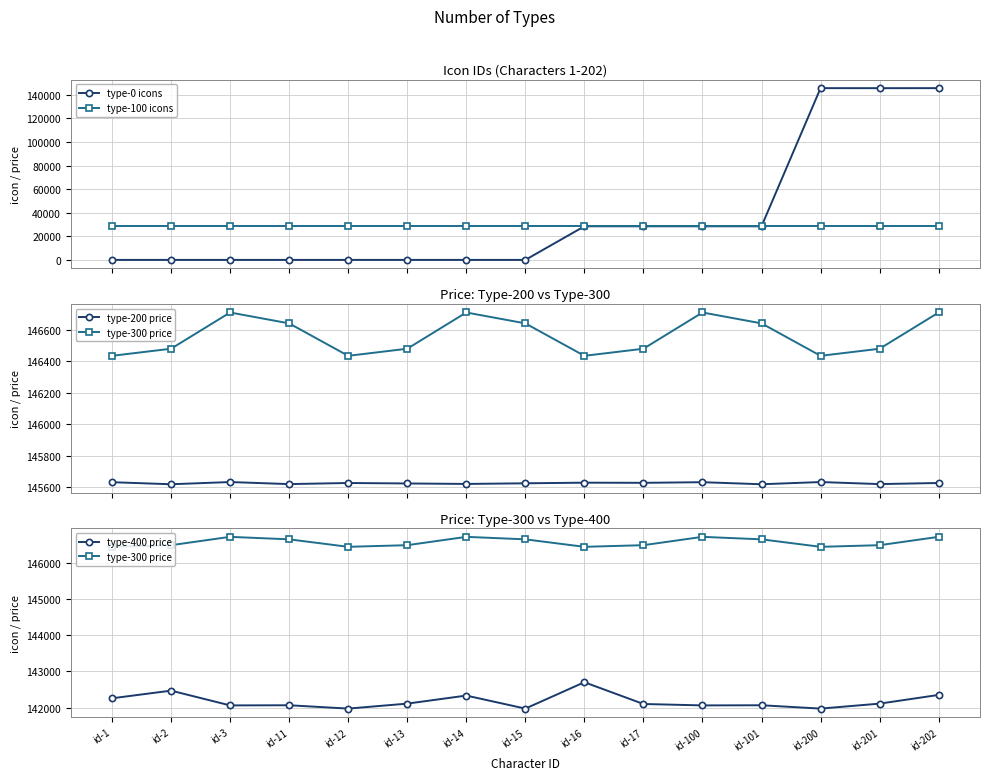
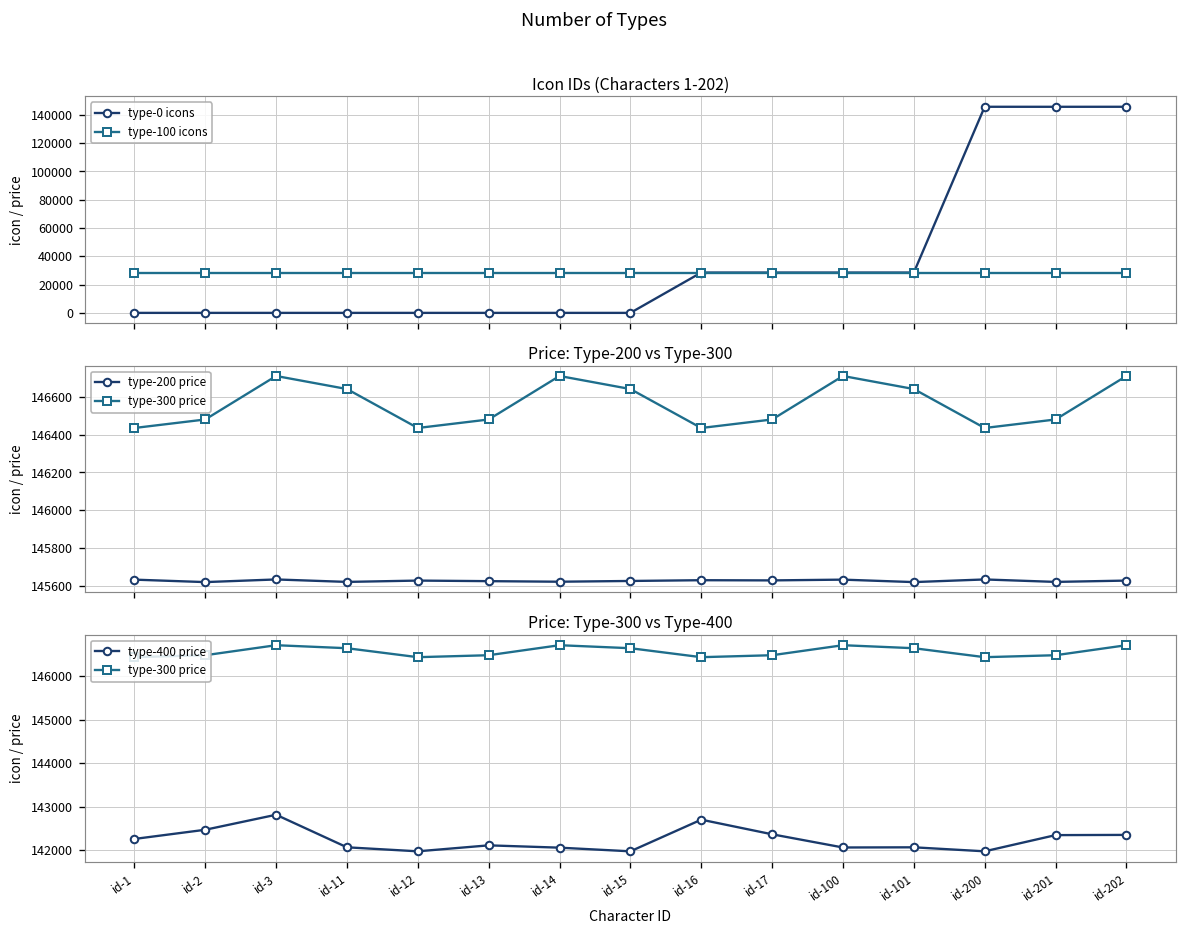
  {
    "Price: Type-300 vs Type-400": {
      "type-400 price": {
        "id-1": 142300,
        "id-2": 142500,
-       "id-3": 142100,
+       "id-3": 142800,
        "id-11": 142100,
        "id-12": 142000,
        "id-13": 142100,
-       "id-14": 142300,
+       "id-14": 142100,
        "id-15": 142000,
        "id-16": 142700,
-       "id-17": 142100,
+       "id-17": 142400,
        "id-100": 142100,
        "id-101": 142100,
        "id-200": 142000,
-       "id-201": 142100,
+       "id-201": 142300,
        "id-202": 142400
      },
      "type-300 price": {
        "id-3": 146700,
        "id-11": 146600,
        "id-12": 146400,
        "id-13": 146500,
        "id-14": 146700,
        "id-15": 146600,
        "id-16": 146400,
        "id-17": 146500,
        "id-100": 146700,
        "id-101": 146600,
        "id-200": 146400,
        "id-201": 146500,
        "id-202": 146700
      }
    }
  }
